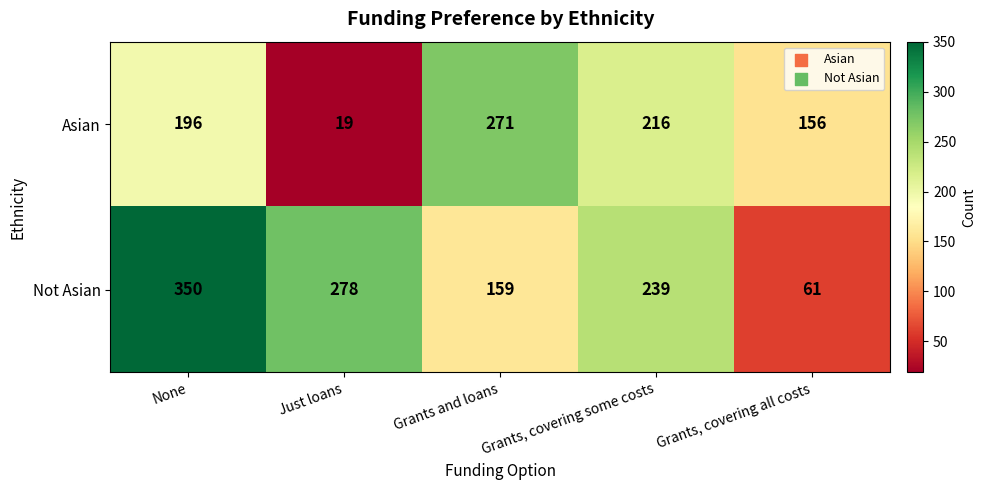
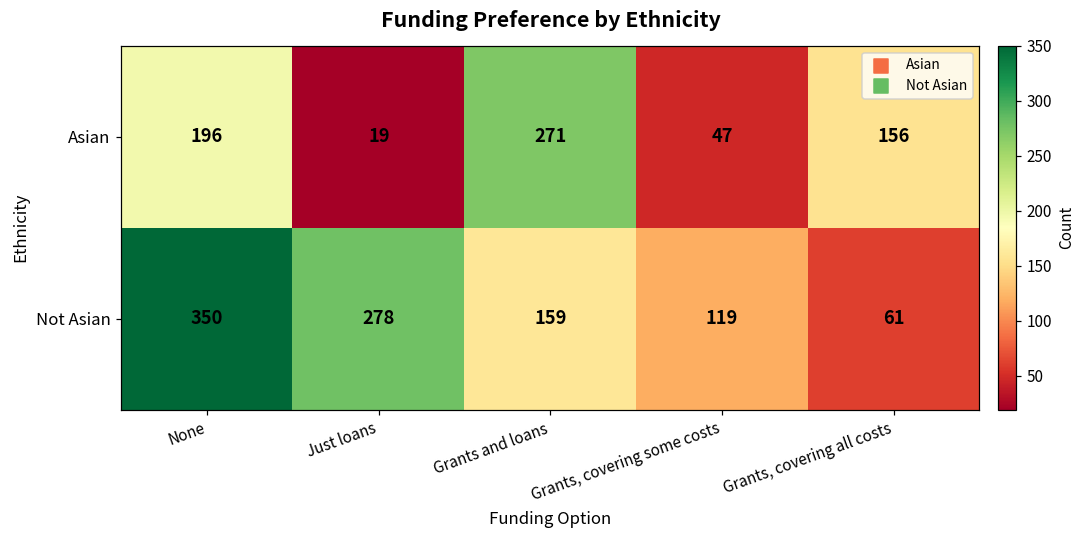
  {
    "Asian": {
      "None": 196,
      "Just loans": 19,
      "Grants and loans": 271,
-     "Grants, covering some costs": 216,
+     "Grants, covering some costs": 47,
      "Grants, covering all costs": 156
    },
    "Not Asian": {
      "None": 350,
      "Just loans": 278,
      "Grants and loans": 159,
-     "Grants, covering some costs": 239,
+     "Grants, covering some costs": 119,
      "Grants, covering all costs": 61
    }
  }
